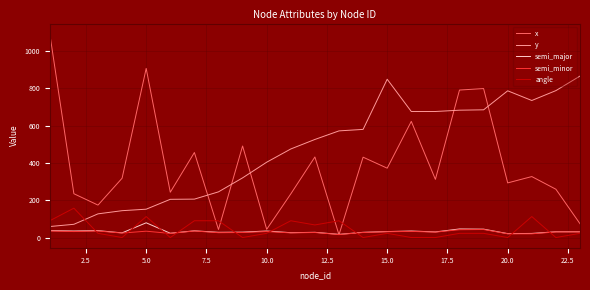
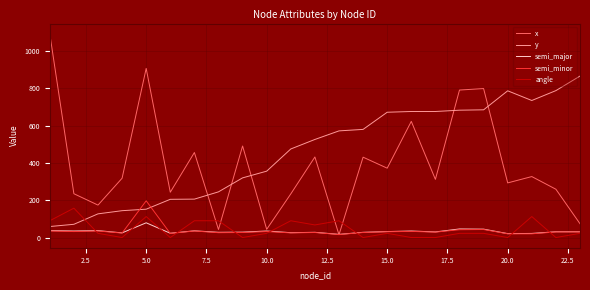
  {
    "x": {
      "5.0": 910,
      "15.0": 370,
      "20.0": 290
    },
    "y": {
      "5.0": 150,
-     "10.0": 400,
-     "15.0": 850,
+     "10.0": 360,
+     "15.0": 670,
      "20.0": 790
    },
    "semi_major": {
      "5.0": 80
    },
    "semi_minor": {
-     "5.0": 30
+     "5.0": 200
    },
    "angle": {
      "5.0": 110,
      "20.0": 0
    }
  }
